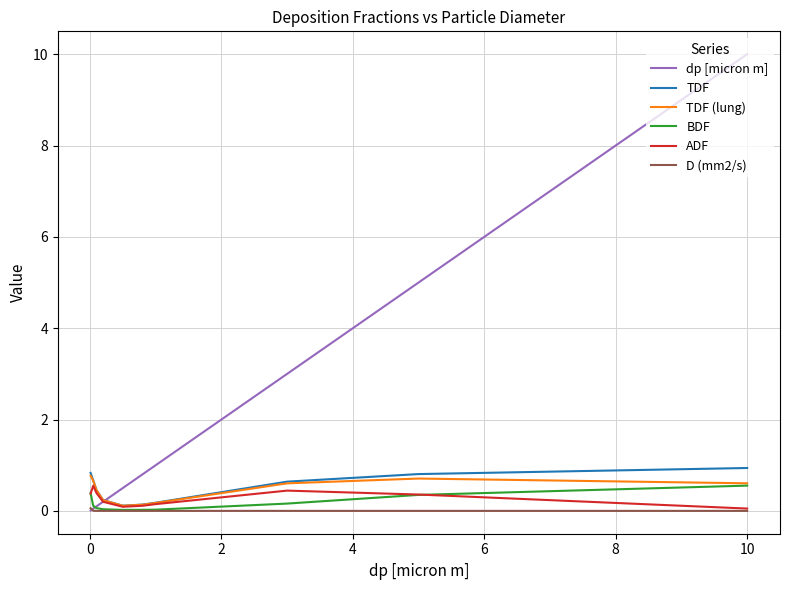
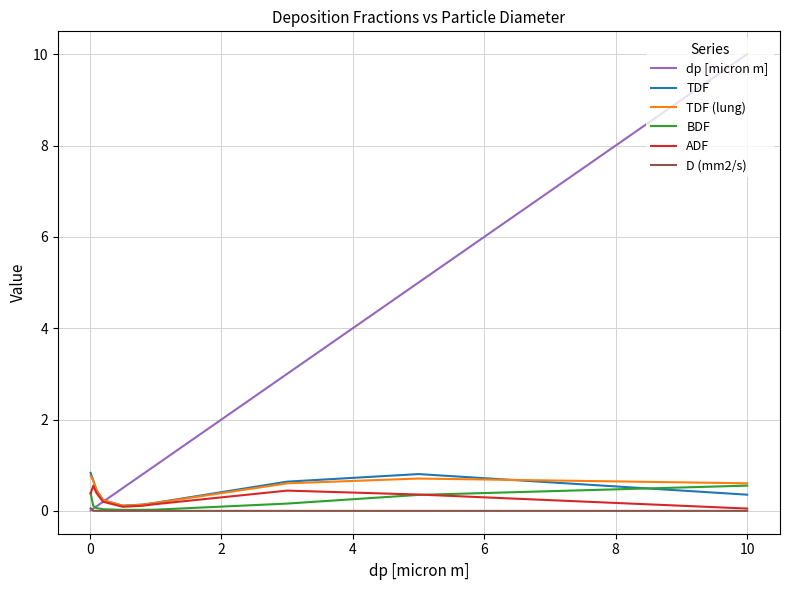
  {
    "TDF": {
-     "10": 0.9
+     "10": 0.4
    }
  }
